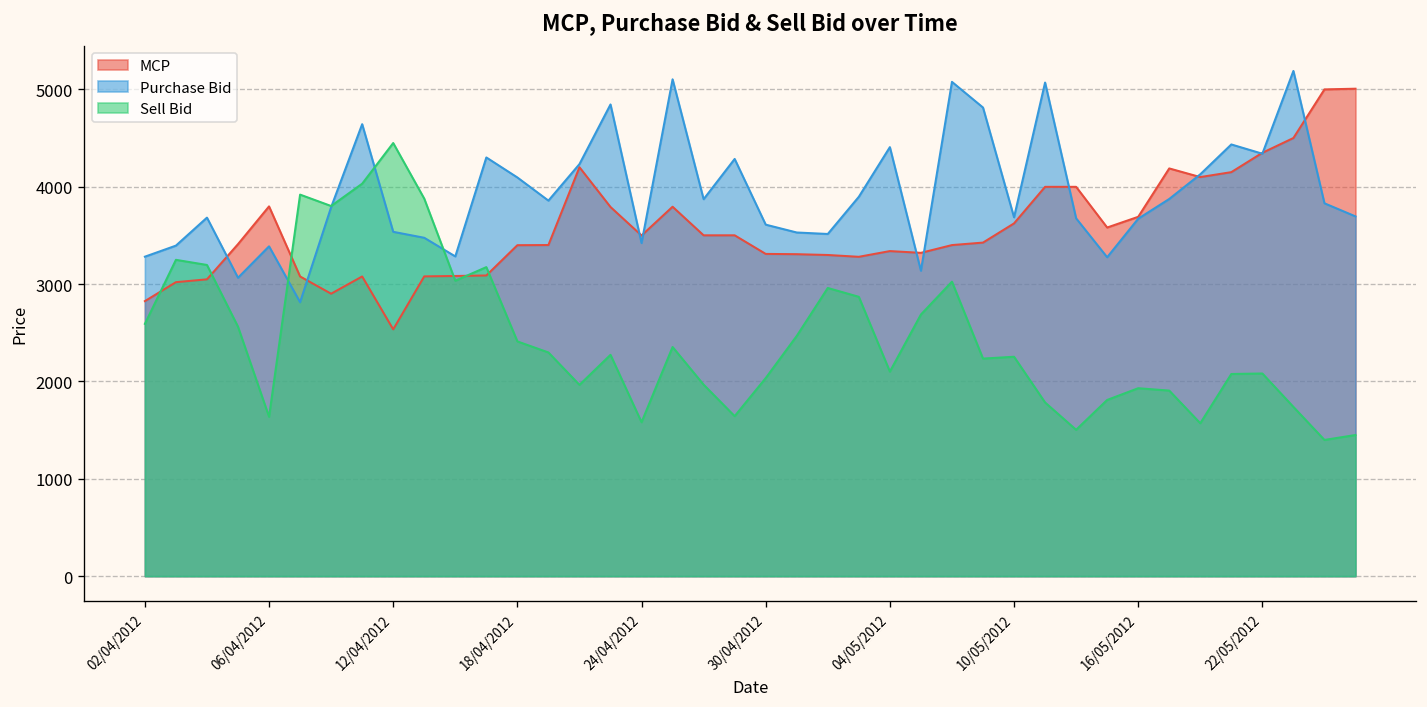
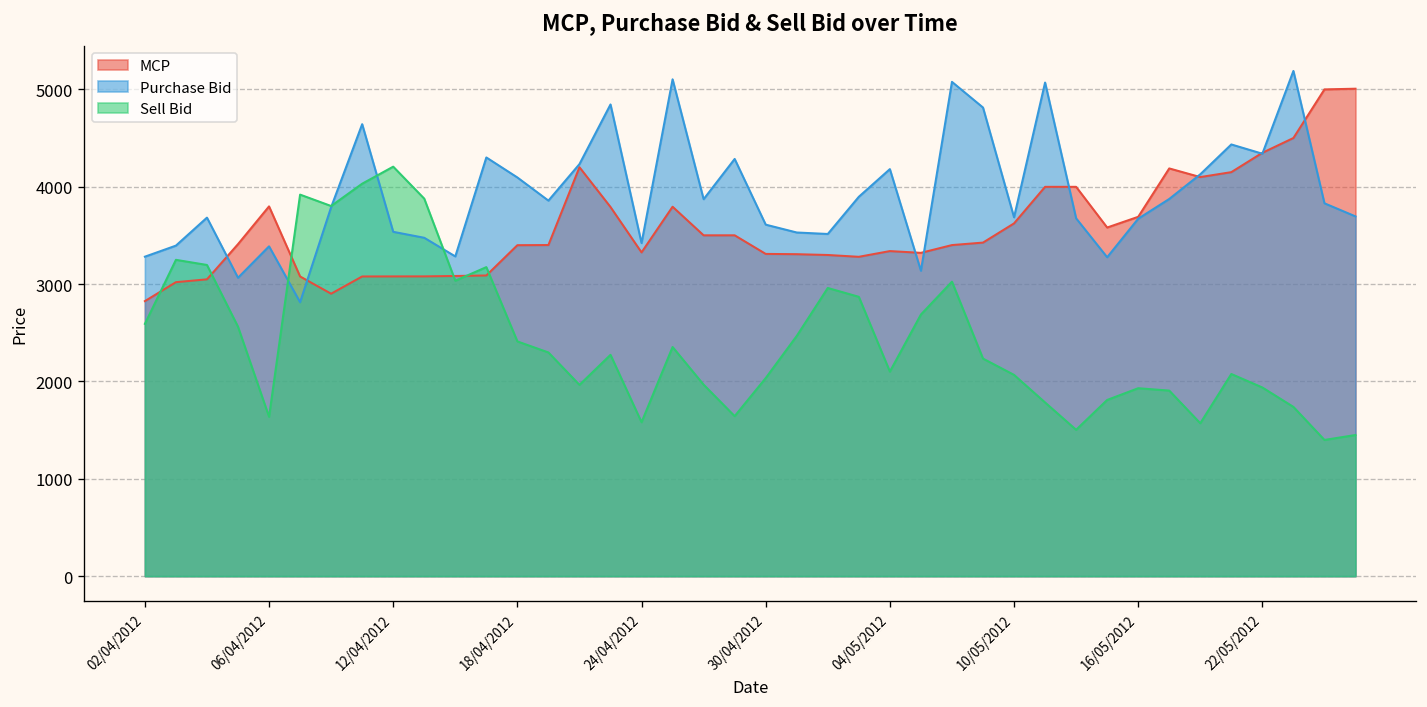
  {
    "MCP": {
      "02/04/2012": 2800,
      "06/04/2012": 3800,
-     "12/04/2012": 2500,
+     "12/04/2012": 3100,
      "18/04/2012": 3400,
-     "24/04/2012": 3500,
+     "24/04/2012": 3300,
      "30/04/2012": 3300,
      "04/05/2012": 3300,
      "10/05/2012": 3600
    },
    "Purchase Bid": {
      "02/04/2012": 3300,
      "06/04/2012": 3400,
      "12/04/2012": 3500,
      "18/04/2012": 4100,
      "24/04/2012": 3400,
      "30/04/2012": 3600,
-     "04/05/2012": 4400,
+     "04/05/2012": 4200,
      "10/05/2012": 3700
    },
    "Sell Bid": {
      "02/04/2012": 2600,
      "06/04/2012": 1600,
-     "12/04/2012": 4500,
+     "12/04/2012": 4200,
      "18/04/2012": 2400,
      "24/04/2012": 1600,
      "30/04/2012": 2000,
      "04/05/2012": 2100,
-     "10/05/2012": 2300,
+     "10/05/2012": 2100,
      "16/05/2012": 1900,
-     "22/05/2012": 2100
+     "22/05/2012": 1900
    }
  }
